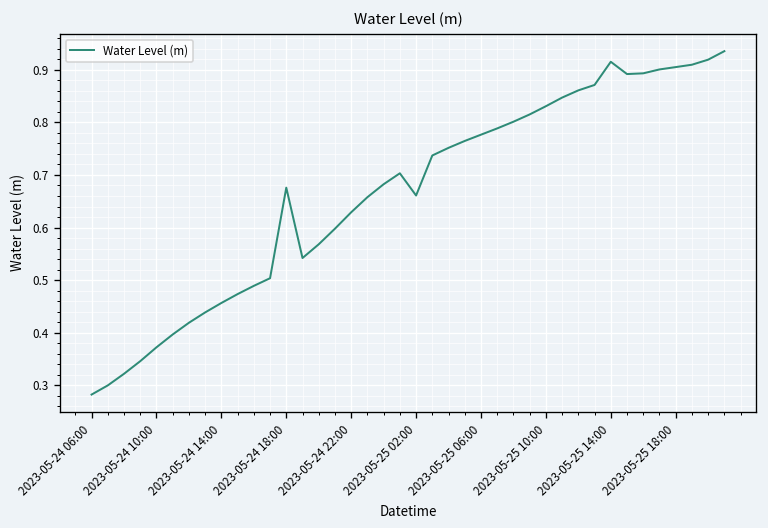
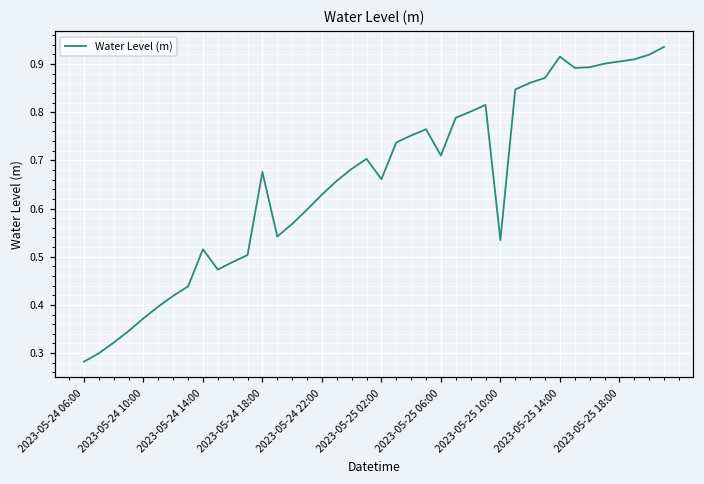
  {
    "2023-05-24 06:00": 0.28,
    "2023-05-24 10:00": 0.37,
-   "2023-05-24 14:00": 0.46,
+   "2023-05-24 14:00": 0.52,
    "2023-05-24 18:00": 0.68,
    "2023-05-24 22:00": 0.63,
    "2023-05-25 02:00": 0.66,
-   "2023-05-25 06:00": 0.78,
-   "2023-05-25 10:00": 0.83,
+   "2023-05-25 06:00": 0.71,
+   "2023-05-25 10:00": 0.53,
    "2023-05-25 14:00": 0.92,
    "2023-05-25 18:00": 0.91
  }
